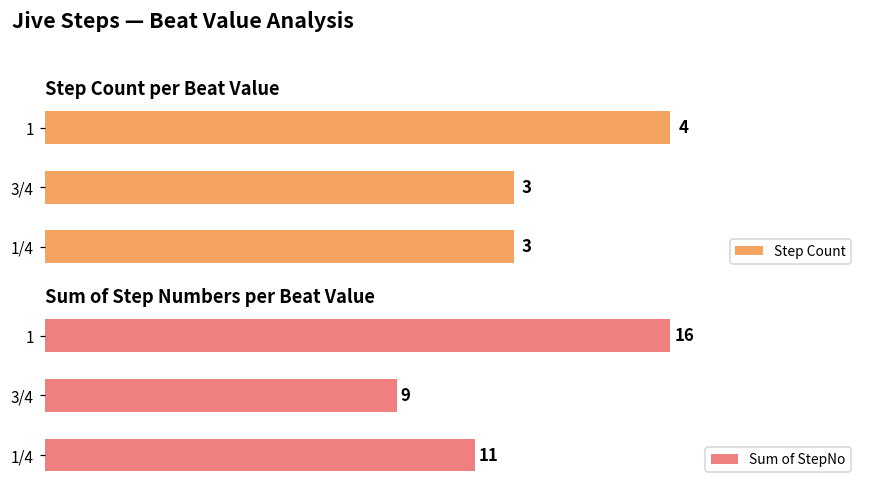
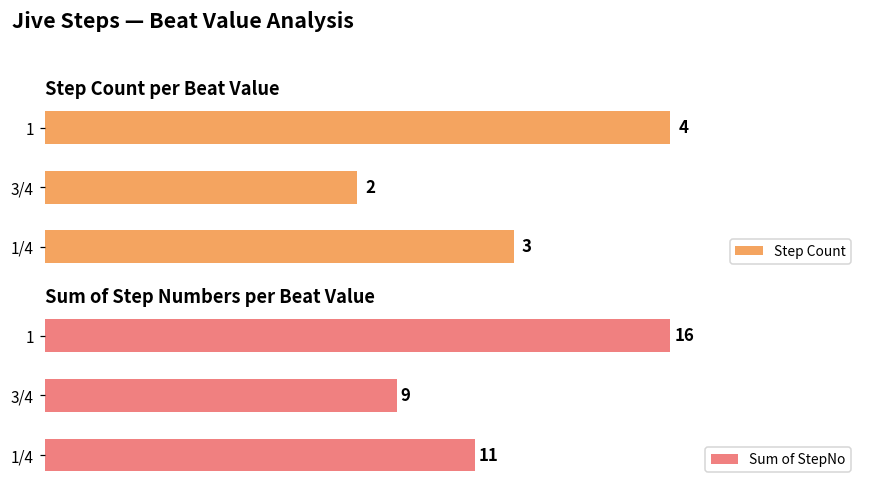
  {
    "Step Count per Beat Value": {
      "1": 4,
-     "3/4": 3,
+     "3/4": 2,
      "1/4": 3
    },
    "Sum of Step Numbers per Beat Value": {
      "1": 16,
      "3/4": 9,
      "1/4": 11
    }
  }
